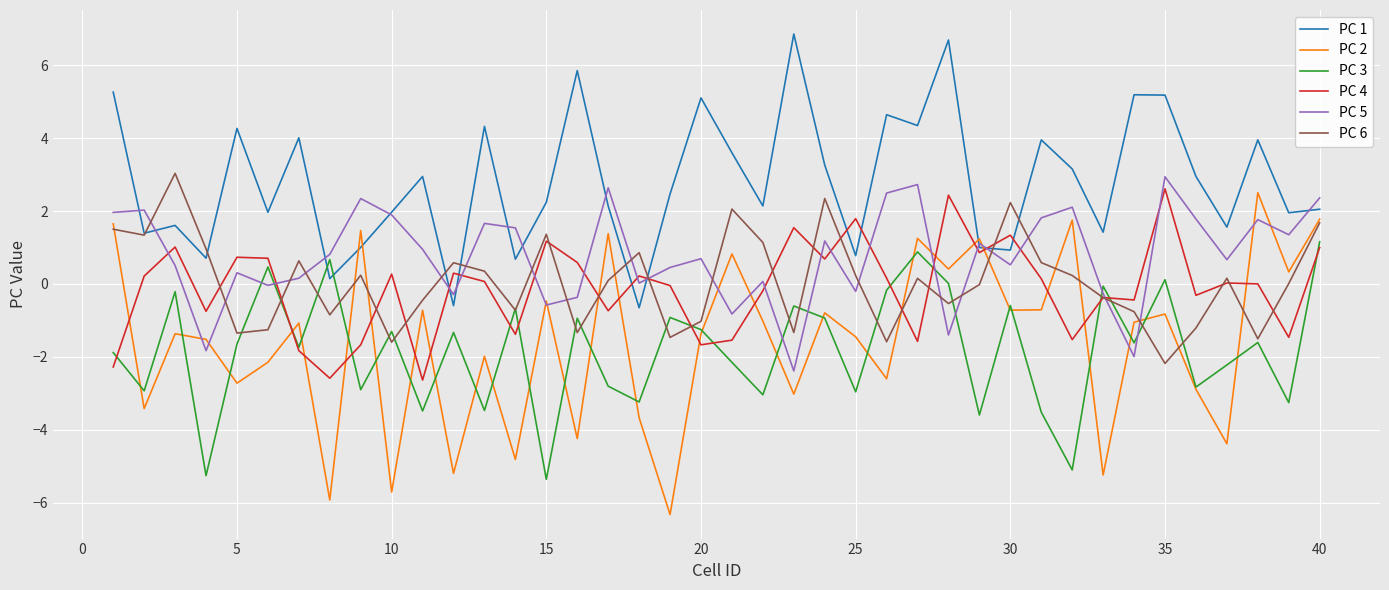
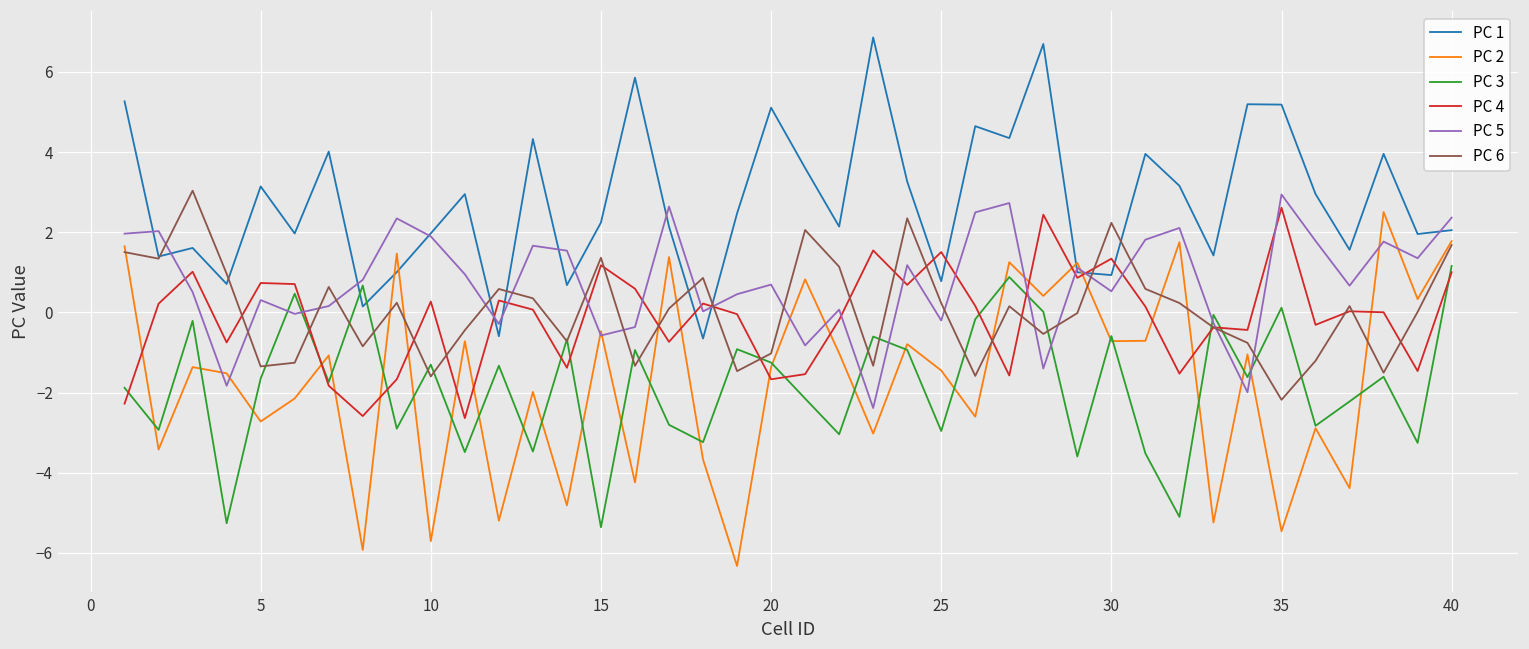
  {
    "PC 1": {
-     "5": 4.3,
+     "5": 3.1,
      "10": 2.0,
      "15": 2.2,
      "20": 5.1,
      "25": 0.8,
      "30": 0.9,
      "35": 5.2,
      "40": 2.1
    },
    "PC 2": {
      "5": -2.7,
      "10": -5.7,
      "15": -0.5,
      "20": -1.4,
      "25": -1.4,
      "30": -0.7,
-     "35": -0.8,
+     "35": -5.5,
      "40": 1.8
    },
    "PC 3": {
      "5": -1.7,
      "10": -1.3,
      "15": -5.4,
      "20": -1.3,
      "25": -3.0,
      "30": -0.6,
      "35": 0.1,
      "40": 1.2
    },
    "PC 4": {
      "5": 0.7,
      "10": 0.3,
      "15": 1.2,
      "20": -1.7,
-     "25": 1.8,
+     "25": 1.5,
      "30": 1.3,
      "35": 2.6,
      "40": 1.0
    },
    "PC 5": {
      "5": 0.3,
      "10": 1.9,
      "15": -0.6,
      "20": 0.7,
      "25": -0.2,
      "30": 0.5,
      "35": 2.9,
      "40": 2.4
    },
    "PC 6": {
      "5": -1.3,
      "10": -1.6,
      "15": 1.4,
      "20": -1.0,
      "25": 0.2,
      "30": 2.2,
      "35": -2.2,
      "40": 1.7
    }
  }
